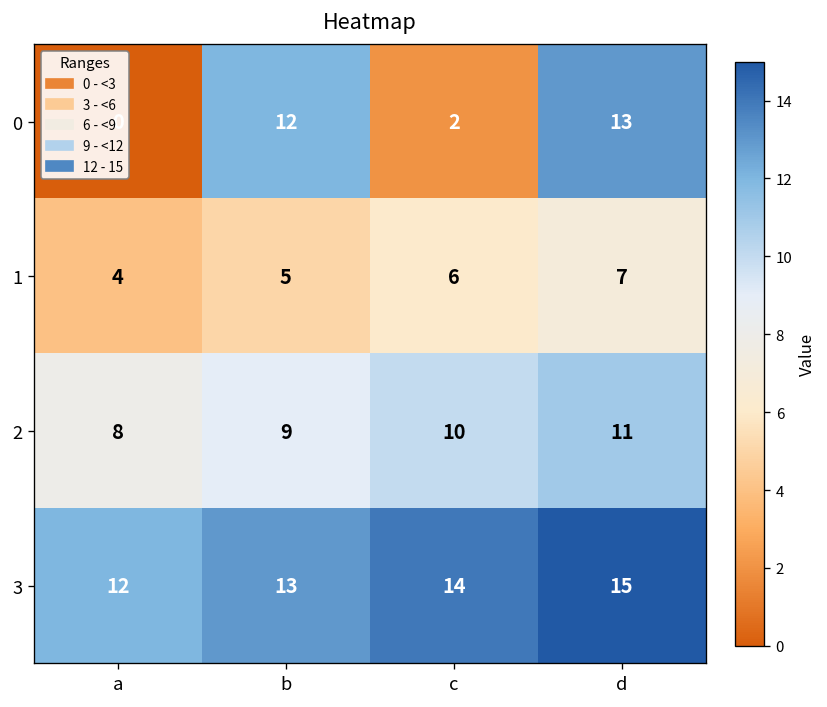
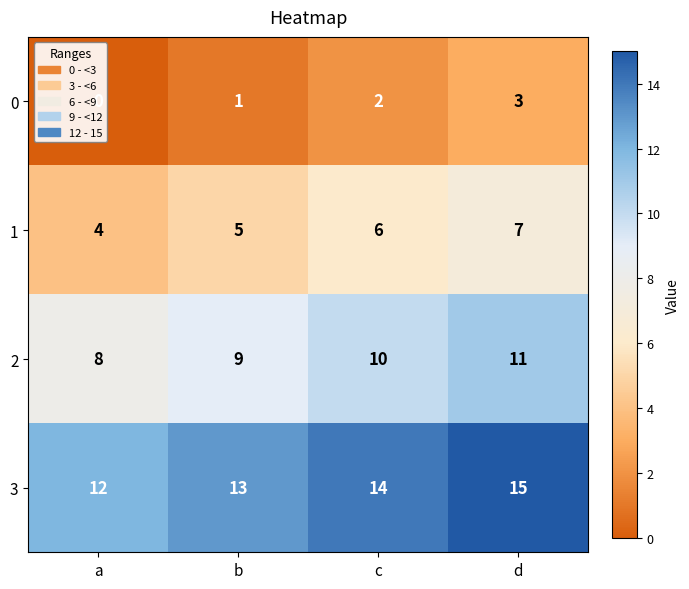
  {
    "0": {
-     "b": 12,
+     "b": 1,
      "c": 2,
-     "d": 13
+     "d": 3
    },
    "1": {
      "a": 4,
      "b": 5,
      "c": 6,
      "d": 7
    },
    "2": {
      "a": 8,
      "b": 9,
      "c": 10,
      "d": 11
    },
    "3": {
      "a": 12,
      "b": 13,
      "c": 14,
      "d": 15
    }
  }
